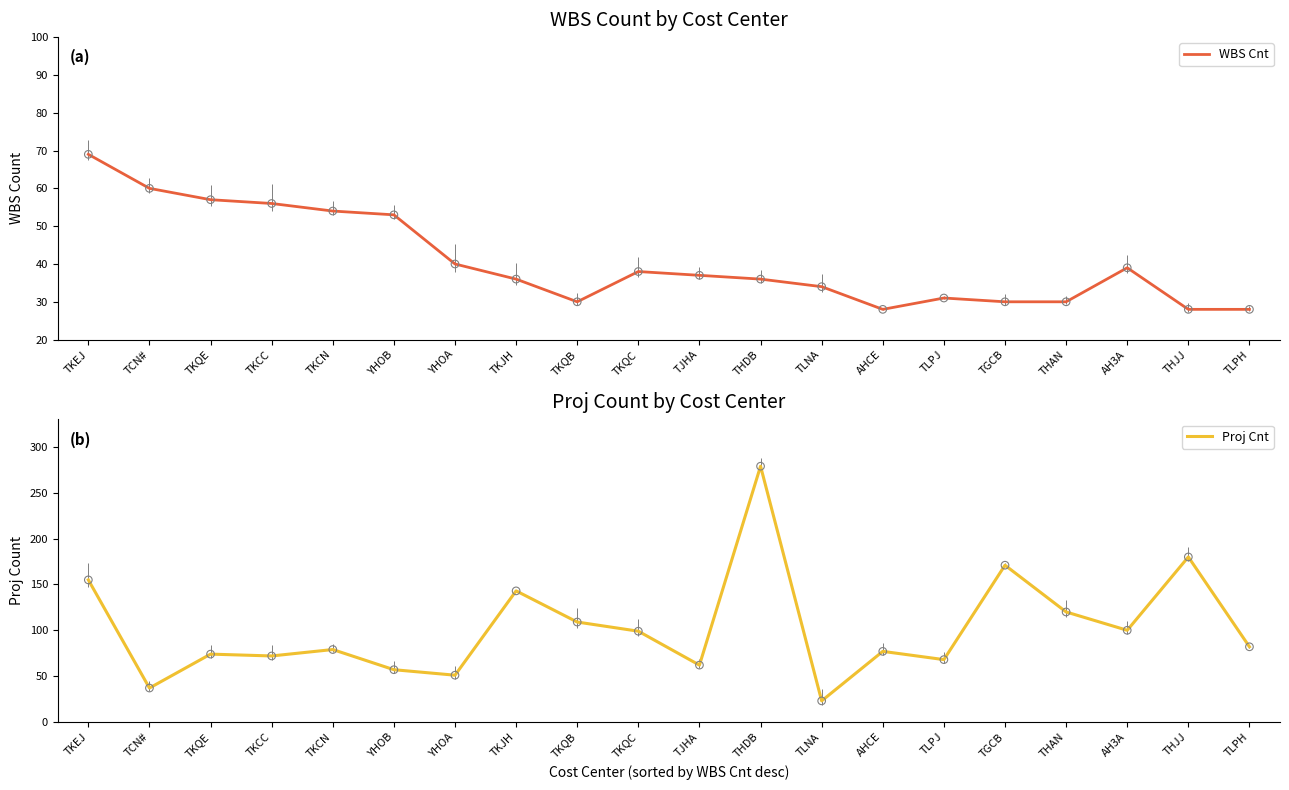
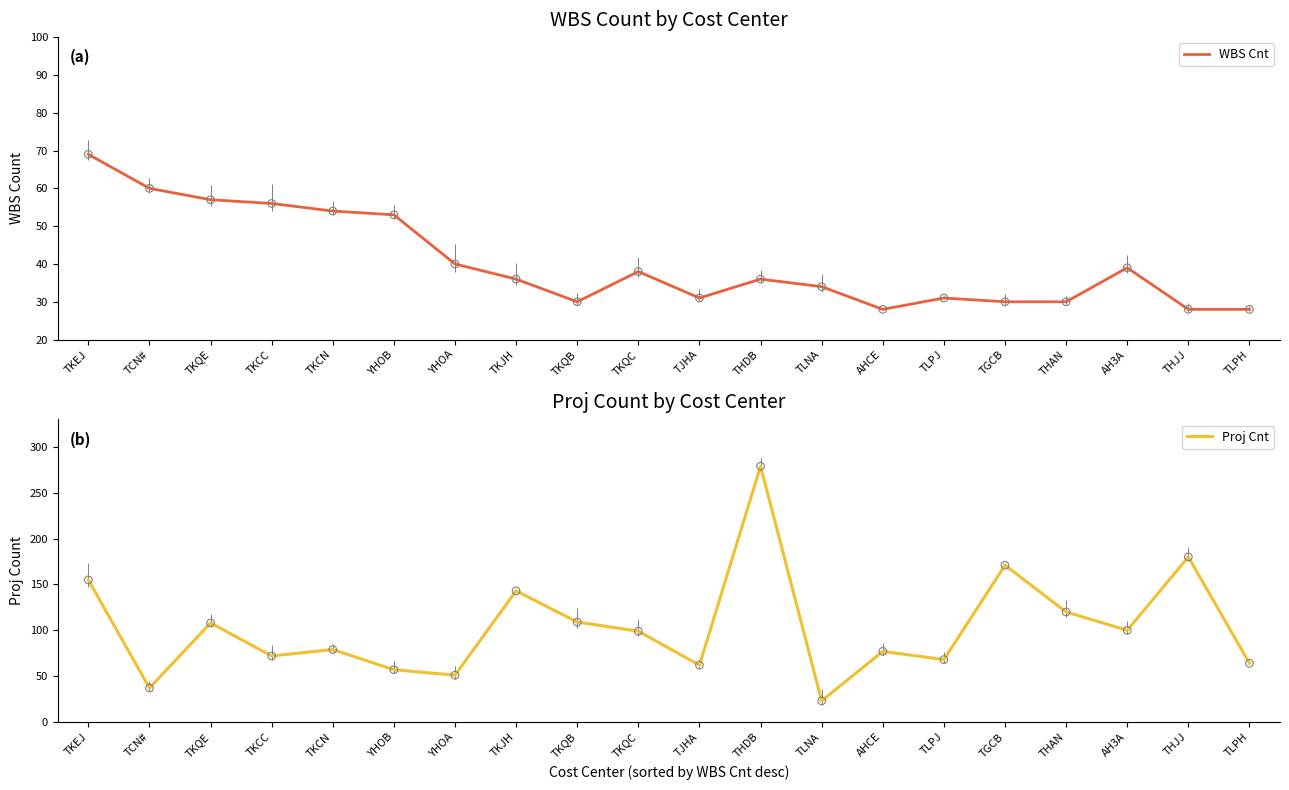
  {
    "WBS Count by Cost Center": {
      "TKEJ": 69,
      "TCN#": 60,
      "TKQE": 57,
      "TKCC": 56,
      "TKCN": 54,
      "YHOB": 53,
      "YHOA": 40,
      "TKJH": 36,
      "TKQB": 30,
      "TKQC": 38,
-     "TJHA": 37,
+     "TJHA": 31,
      "THDB": 36,
      "TLNA": 34,
      "AHCE": 28,
      "TLPJ": 31,
      "TGCB": 30,
      "THAN": 30,
      "AH3A": 39,
      "THJJ": 28,
      "TLPH": 28
    },
    "Proj Count by Cost Center": {
      "TKEJ": 160,
      "TCN#": 40,
-     "TKQE": 70,
+     "TKQE": 110,
      "TKCC": 70,
      "TKCN": 80,
      "YHOB": 60,
      "YHOA": 50,
      "TKJH": 140,
      "TKQB": 110,
      "TKQC": 100,
      "TJHA": 60,
      "THDB": 280,
      "TLNA": 20,
      "AHCE": 80,
      "TLPJ": 70,
      "TGCB": 170,
      "THAN": 120,
      "AH3A": 100,
      "THJJ": 180,
-     "TLPH": 80
+     "TLPH": 60
    }
  }
